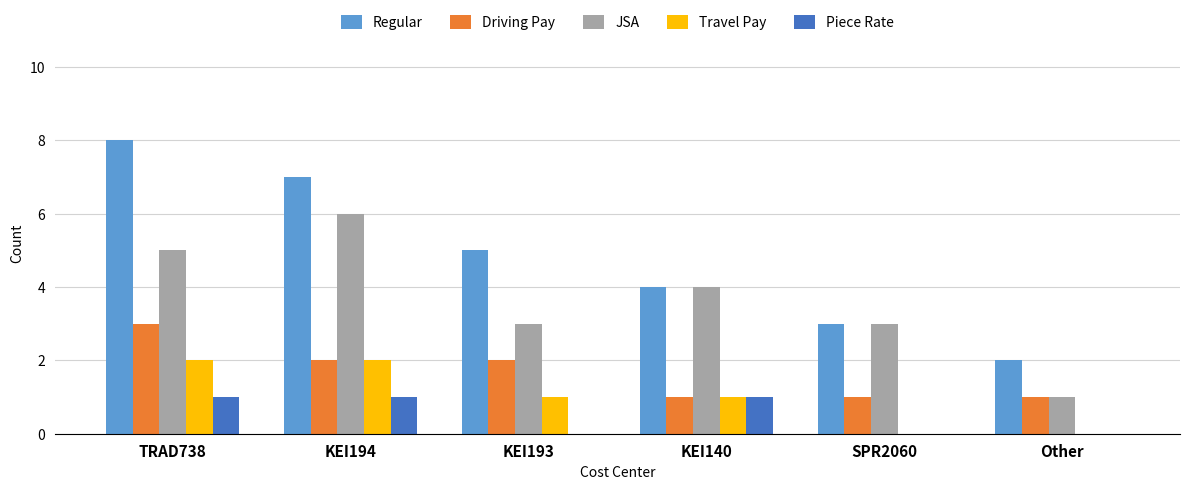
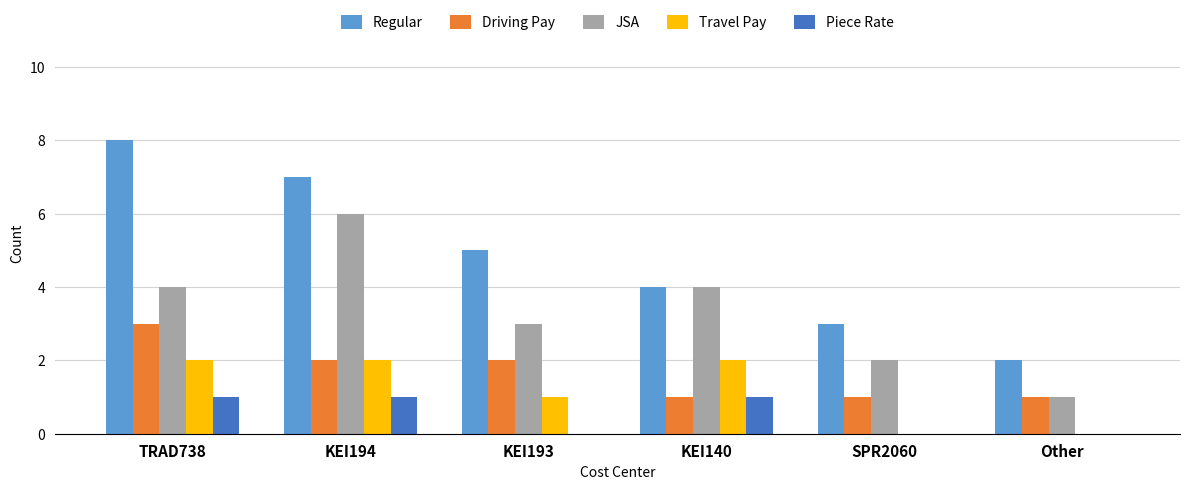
  {
    "Driving Pay": {
      "TRAD738": 3,
      "KEI194": 2,
      "KEI193": 2,
      "KEI140": 1,
      "SPR2060": 1,
      "Other": 1
    },
    "JSA": {
-     "TRAD738": 5,
+     "TRAD738": 4,
      "KEI194": 6,
      "KEI193": 3,
      "KEI140": 4,
-     "SPR2060": 3,
+     "SPR2060": 2,
      "Other": 1
    },
    "Travel Pay": {
      "TRAD738": 2,
      "KEI194": 2,
      "KEI193": 1,
-     "KEI140": 1,
+     "KEI140": 2,
      "SPR2060": 0,
      "Other": 0
    }
  }
